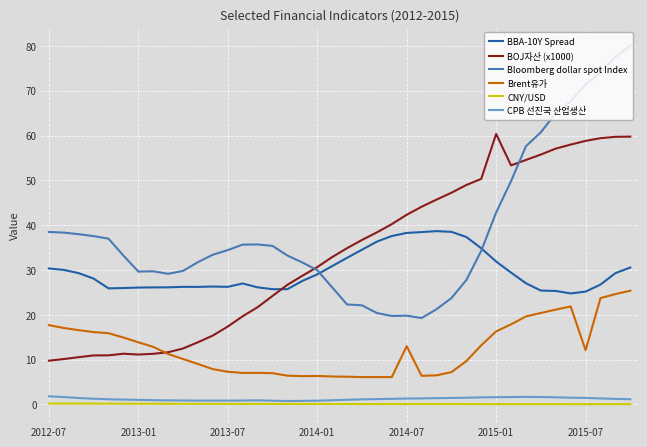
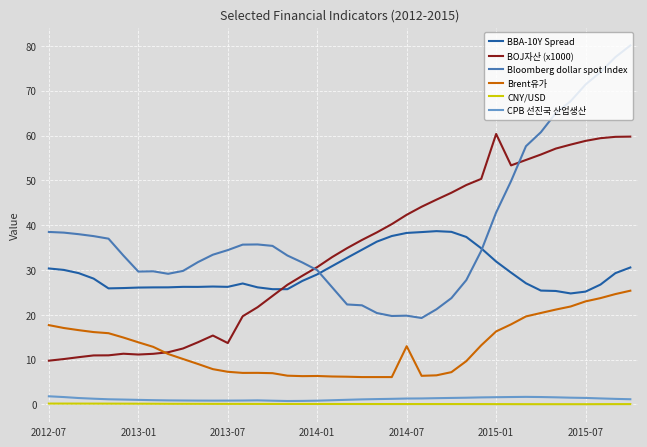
  {
    "BOJ자산 (x1000)": {
      "2012-07": 10,
      "2013-01": 11,
-     "2013-07": 17,
+     "2013-07": 14,
      "2014-01": 31,
      "2014-07": 42,
      "2015-01": 60,
      "2015-07": 59
    },
    "Brent유가": {
      "2012-07": 18,
      "2013-01": 14,
      "2013-07": 7,
      "2014-01": 6,
      "2014-07": 13,
      "2015-01": 16,
-     "2015-07": 12
+     "2015-07": 23
    },
    "CNY/USD": {
      "2012-07": 0,
      "2013-01": 0,
      "2013-07": 0,
      "2014-01": 0,
      "2014-07": 0,
      "2015-01": 0,
      "2015-07": 0
    }
  }
